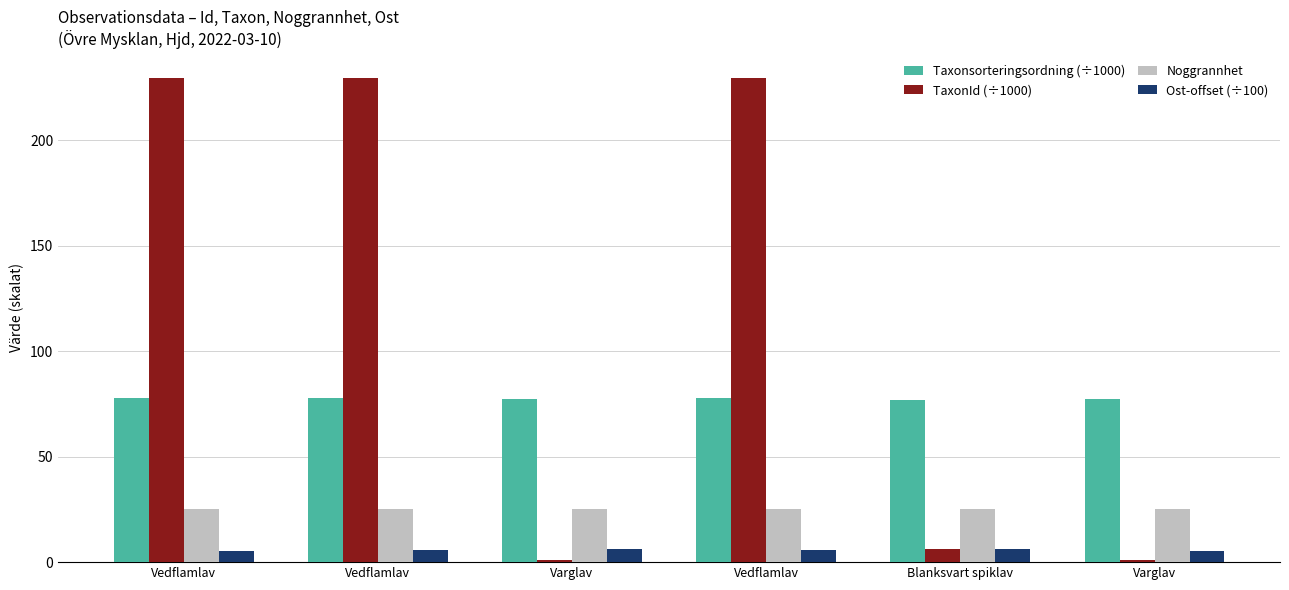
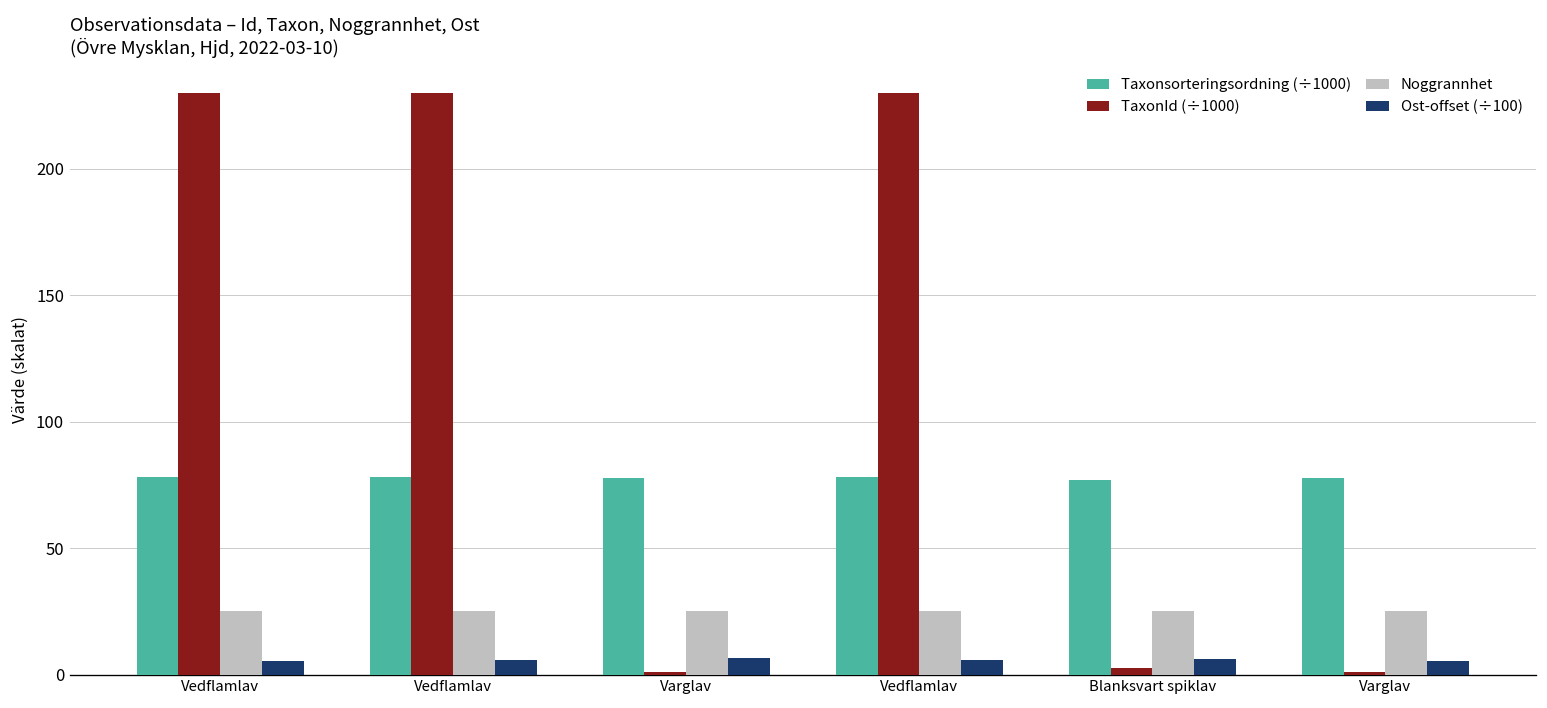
  {
    "Taxonsorteringsordning (÷1000)": {
      "Blanksvart spiklav": 77
    },
    "TaxonId (÷1000)": {
-     "Blanksvart spiklav": 6
+     "Blanksvart spiklav": 3
    },
    "Noggrannhet": {
      "Blanksvart spiklav": 25
    },
    "Ost-offset (÷100)": {
      "Blanksvart spiklav": 6
    }
  }
